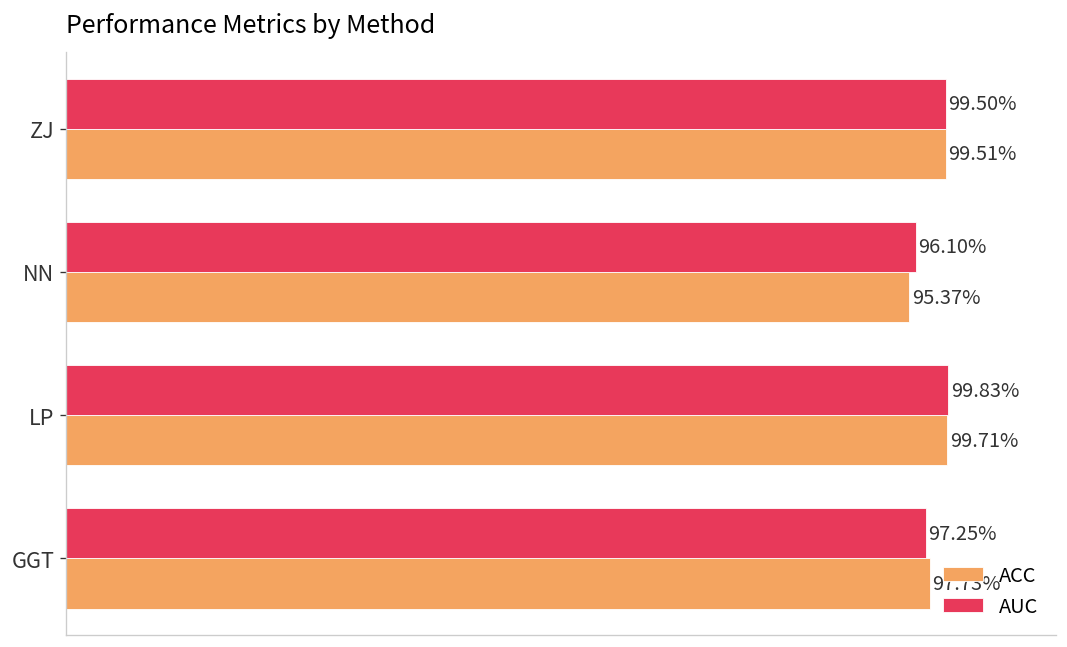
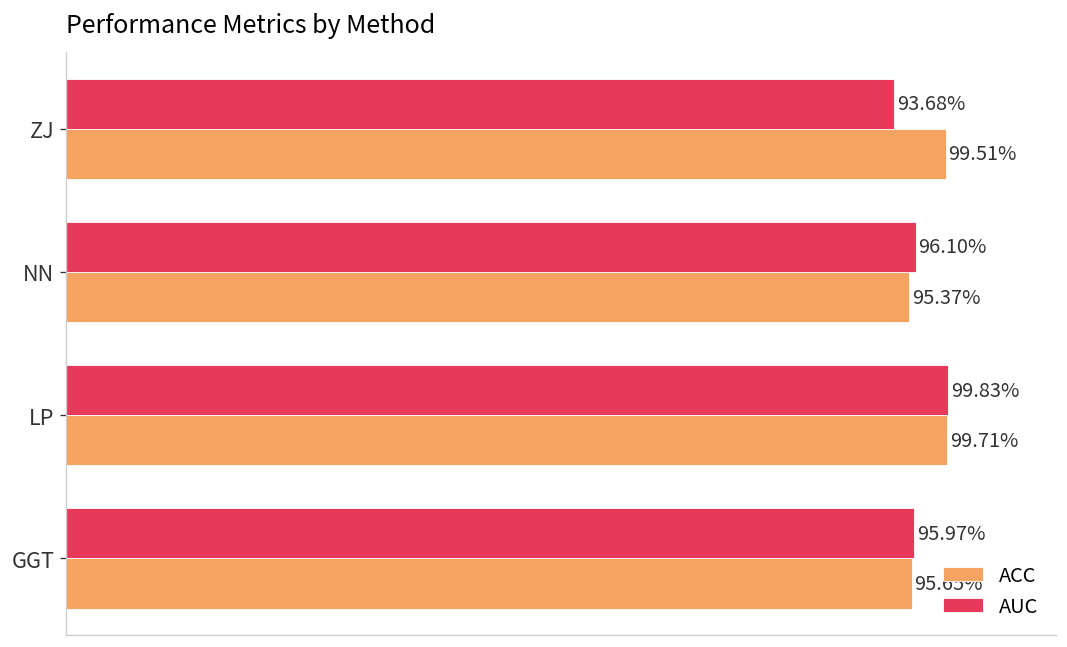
  {
    "ACC": {
      "ZJ": "99.51%",
      "NN": "95.37%",
      "LP": "99.71%",
-     "GGT": "97.73%"
+     "GGT": "95.65%"
    },
    "AUC": {
-     "ZJ": "99.50%",
+     "ZJ": "93.68%",
      "NN": "96.10%",
      "LP": "99.83%",
-     "GGT": "97.25%"
+     "GGT": "95.97%"
    }
  }
